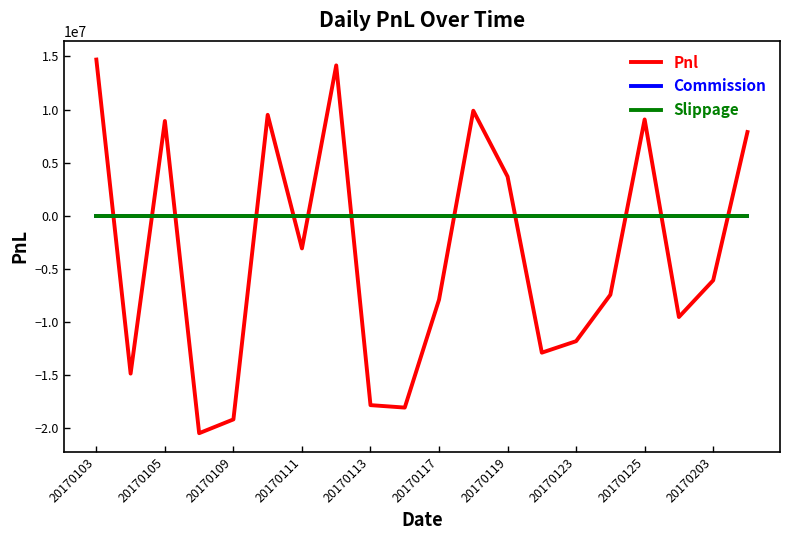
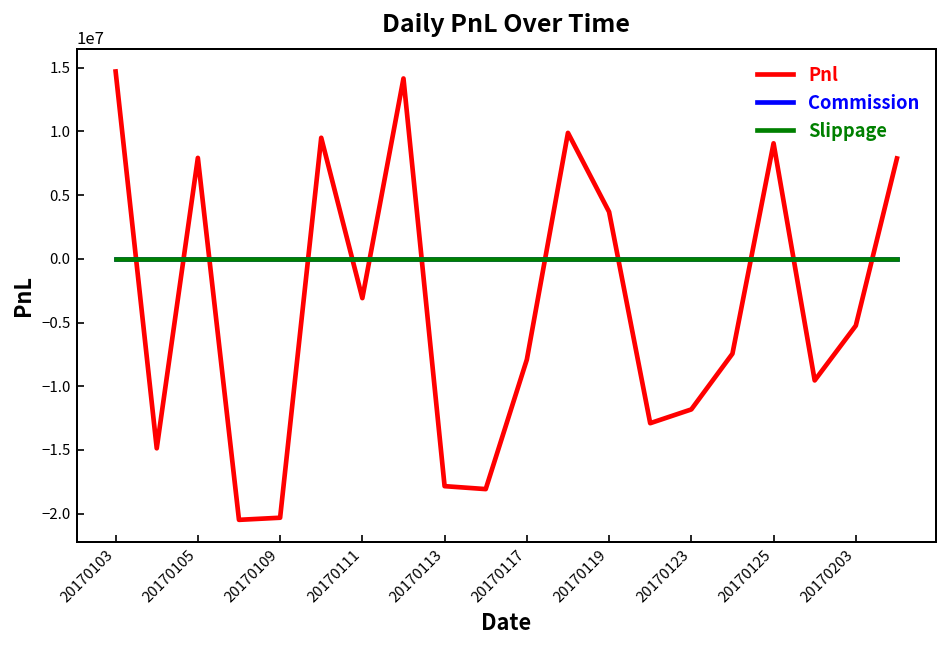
  {
    "Pnl": {
      "20170103": 14700000,
-     "20170105": 8900000,
-     "20170109": -19200000,
+     "20170105": 7900000,
+     "20170109": -20300000,
      "20170111": -3100000,
      "20170113": -17800000,
      "20170117": -7900000,
      "20170119": 3700000,
      "20170123": -11800000,
      "20170125": 9100000,
-     "20170203": -6100000
+     "20170203": -5200000
    },
    "Slippage": {
      "20170103": 0,
      "20170105": 0,
      "20170109": 0,
      "20170111": 0,
      "20170113": 0,
      "20170117": 0,
      "20170119": 0,
      "20170123": 0,
      "20170125": 0,
      "20170203": 0
    }
  }
